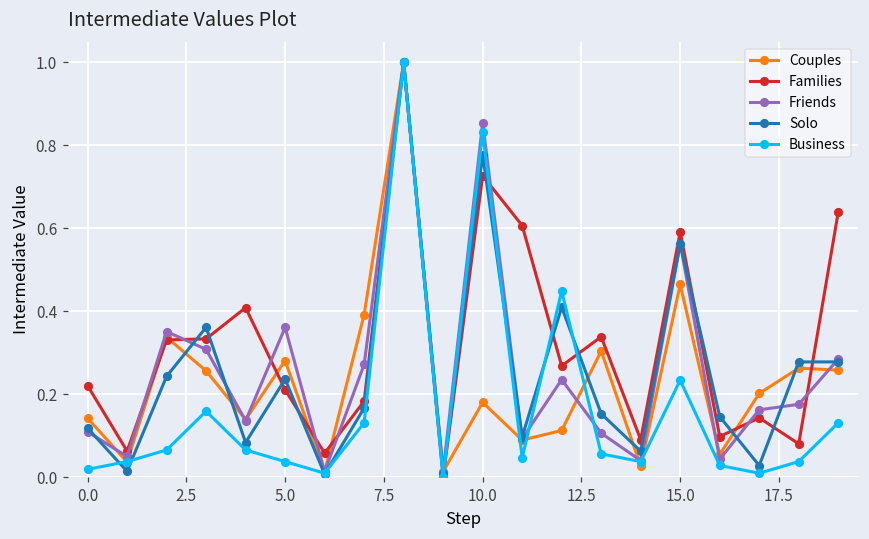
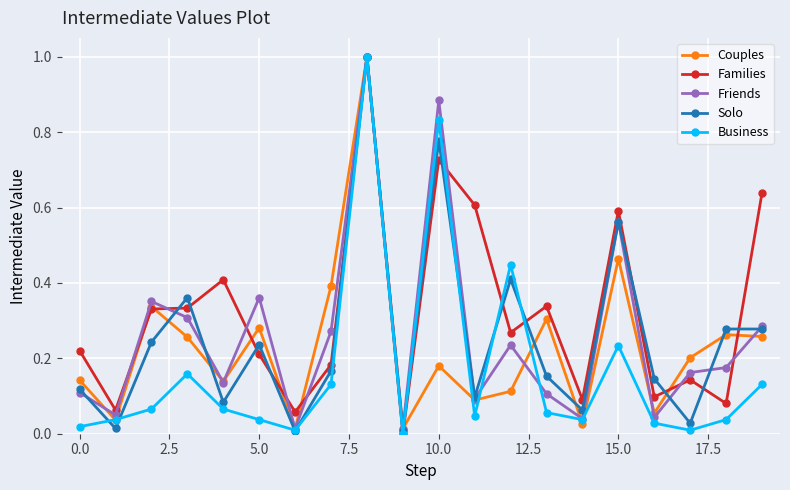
  {
    "Couples": {
      "0.0": 0.14,
      "5.0": 0.28,
      "10.0": 0.18,
      "15.0": 0.46
    },
    "Families": {
      "0.0": 0.22,
      "5.0": 0.21,
      "10.0": 0.73,
      "15.0": 0.59
    },
    "Friends": {
      "0.0": 0.11,
      "5.0": 0.36,
-     "10.0": 0.85
+     "10.0": 0.88
    },
    "Solo": {
      "0.0": 0.12,
      "5.0": 0.24,
      "10.0": 0.78
    },
    "Business": {
      "0.0": 0.02,
      "5.0": 0.04,
      "10.0": 0.83,
      "15.0": 0.23
    }
  }
